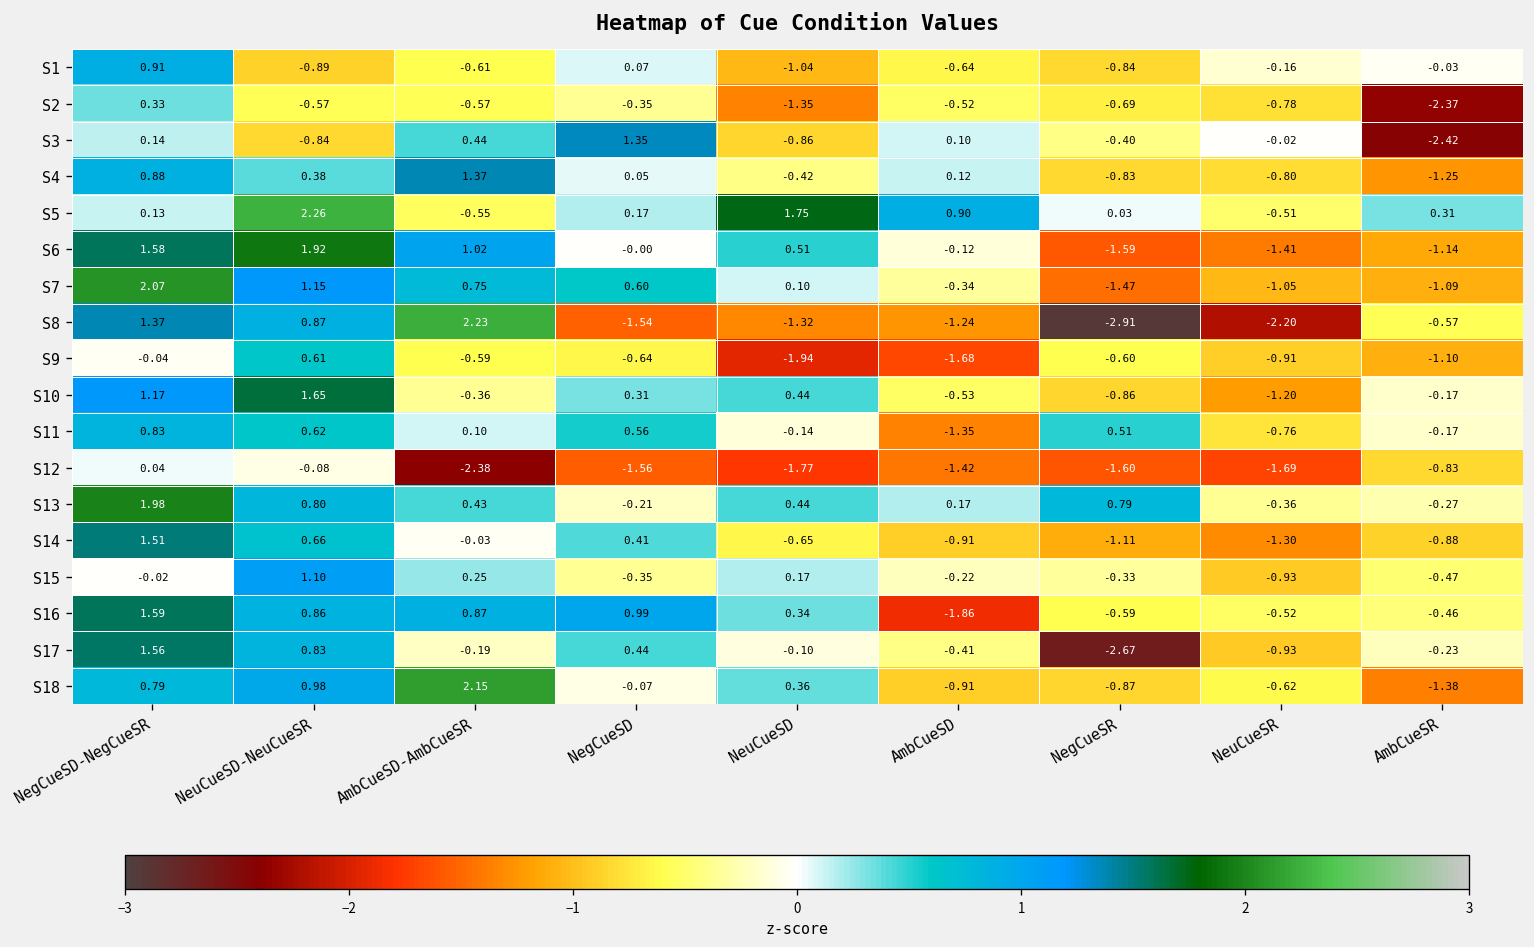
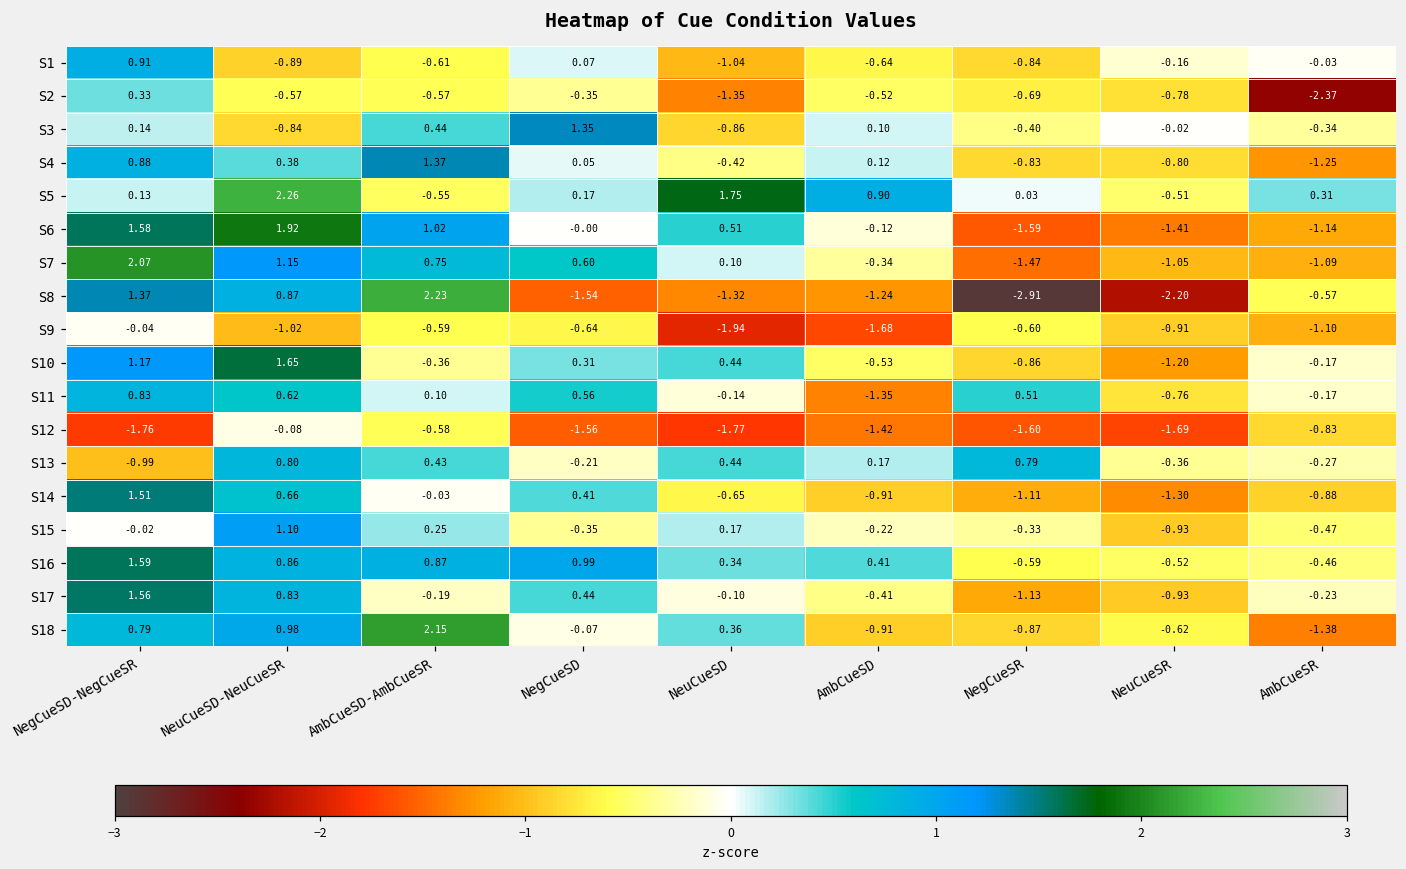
  {
    "S1": {
      "NegCueSD-NegCueSR": 0.91,
      "NeuCueSD-NeuCueSR": -0.89,
      "AmbCueSD-AmbCueSR": -0.61,
      "NegCueSD": 0.07,
      "NeuCueSD": -1.04,
      "AmbCueSD": -0.64,
      "NegCueSR": -0.84,
      "NeuCueSR": -0.16,
      "AmbCueSR": -0.03
    },
    "S2": {
      "NegCueSD-NegCueSR": 0.33,
      "NeuCueSD-NeuCueSR": -0.57,
      "AmbCueSD-AmbCueSR": -0.57,
      "NegCueSD": -0.35,
      "NeuCueSD": -1.35,
      "AmbCueSD": -0.52,
      "NegCueSR": -0.69,
      "NeuCueSR": -0.78,
      "AmbCueSR": -2.37
    },
    "S3": {
      "NegCueSD-NegCueSR": 0.14,
      "NeuCueSD-NeuCueSR": -0.84,
      "AmbCueSD-AmbCueSR": 0.44,
      "NegCueSD": 1.35,
      "NeuCueSD": -0.86,
      "AmbCueSD": 0.10,
      "NegCueSR": -0.40,
      "NeuCueSR": -0.02,
-     "AmbCueSR": -2.42
+     "AmbCueSR": -0.34
    },
    "S4": {
      "NegCueSD-NegCueSR": 0.88,
      "NeuCueSD-NeuCueSR": 0.38,
      "AmbCueSD-AmbCueSR": 1.37,
      "NegCueSD": 0.05,
      "NeuCueSD": -0.42,
      "AmbCueSD": 0.12,
      "NegCueSR": -0.83,
      "NeuCueSR": -0.80,
      "AmbCueSR": -1.25
    },
    "S5": {
      "NegCueSD-NegCueSR": 0.13,
      "NeuCueSD-NeuCueSR": 2.26,
      "AmbCueSD-AmbCueSR": -0.55,
      "NegCueSD": 0.17,
      "NeuCueSD": 1.75,
      "AmbCueSD": 0.90,
      "NegCueSR": 0.03,
      "NeuCueSR": -0.51,
      "AmbCueSR": 0.31
    },
    "S6": {
      "NegCueSD-NegCueSR": 1.58,
      "NeuCueSD-NeuCueSR": 1.92,
      "AmbCueSD-AmbCueSR": 1.02,
      "NegCueSD": -0.00,
      "NeuCueSD": 0.51,
      "AmbCueSD": -0.12,
      "NegCueSR": -1.59,
      "NeuCueSR": -1.41,
      "AmbCueSR": -1.14
    },
    "S7": {
      "NegCueSD-NegCueSR": 2.07,
      "NeuCueSD-NeuCueSR": 1.15,
      "AmbCueSD-AmbCueSR": 0.75,
      "NegCueSD": 0.60,
      "NeuCueSD": 0.10,
      "AmbCueSD": -0.34,
      "NegCueSR": -1.47,
      "NeuCueSR": -1.05,
      "AmbCueSR": -1.09
    },
    "S8": {
      "NegCueSD-NegCueSR": 1.37,
      "NeuCueSD-NeuCueSR": 0.87,
      "AmbCueSD-AmbCueSR": 2.23,
      "NegCueSD": -1.54,
      "NeuCueSD": -1.32,
      "AmbCueSD": -1.24,
      "NegCueSR": -2.91,
      "NeuCueSR": -2.20,
      "AmbCueSR": -0.57
    },
    "S9": {
      "NegCueSD-NegCueSR": -0.04,
-     "NeuCueSD-NeuCueSR": 0.61,
+     "NeuCueSD-NeuCueSR": -1.02,
      "AmbCueSD-AmbCueSR": -0.59,
      "NegCueSD": -0.64,
      "NeuCueSD": -1.94,
      "AmbCueSD": -1.68,
      "NegCueSR": -0.60,
      "NeuCueSR": -0.91,
      "AmbCueSR": -1.10
    },
    "S10": {
      "NegCueSD-NegCueSR": 1.17,
      "NeuCueSD-NeuCueSR": 1.65,
      "AmbCueSD-AmbCueSR": -0.36,
      "NegCueSD": 0.31,
      "NeuCueSD": 0.44,
      "AmbCueSD": -0.53,
      "NegCueSR": -0.86,
      "NeuCueSR": -1.20,
      "AmbCueSR": -0.17
    },
    "S11": {
      "NegCueSD-NegCueSR": 0.83,
      "NeuCueSD-NeuCueSR": 0.62,
      "AmbCueSD-AmbCueSR": 0.10,
      "NegCueSD": 0.56,
      "NeuCueSD": -0.14,
      "AmbCueSD": -1.35,
      "NegCueSR": 0.51,
      "NeuCueSR": -0.76,
      "AmbCueSR": -0.17
    },
    "S12": {
-     "NegCueSD-NegCueSR": 0.04,
+     "NegCueSD-NegCueSR": -1.76,
      "NeuCueSD-NeuCueSR": -0.08,
-     "AmbCueSD-AmbCueSR": -2.38,
+     "AmbCueSD-AmbCueSR": -0.58,
      "NegCueSD": -1.56,
      "NeuCueSD": -1.77,
      "AmbCueSD": -1.42,
      "NegCueSR": -1.60,
      "NeuCueSR": -1.69,
      "AmbCueSR": -0.83
    },
    "S13": {
-     "NegCueSD-NegCueSR": 1.98,
+     "NegCueSD-NegCueSR": -0.99,
      "NeuCueSD-NeuCueSR": 0.80,
      "AmbCueSD-AmbCueSR": 0.43,
      "NegCueSD": -0.21,
      "NeuCueSD": 0.44,
      "AmbCueSD": 0.17,
      "NegCueSR": 0.79,
      "NeuCueSR": -0.36,
      "AmbCueSR": -0.27
    },
    "S14": {
      "NegCueSD-NegCueSR": 1.51,
      "NeuCueSD-NeuCueSR": 0.66,
      "AmbCueSD-AmbCueSR": -0.03,
      "NegCueSD": 0.41,
      "NeuCueSD": -0.65,
      "AmbCueSD": -0.91,
      "NegCueSR": -1.11,
      "NeuCueSR": -1.30,
      "AmbCueSR": -0.88
    },
    "S15": {
      "NegCueSD-NegCueSR": -0.02,
      "NeuCueSD-NeuCueSR": 1.10,
      "AmbCueSD-AmbCueSR": 0.25,
      "NegCueSD": -0.35,
      "NeuCueSD": 0.17,
      "AmbCueSD": -0.22,
      "NegCueSR": -0.33,
      "NeuCueSR": -0.93,
      "AmbCueSR": -0.47
    },
    "S16": {
      "NegCueSD-NegCueSR": 1.59,
      "NeuCueSD-NeuCueSR": 0.86,
      "AmbCueSD-AmbCueSR": 0.87,
      "NegCueSD": 0.99,
      "NeuCueSD": 0.34,
-     "AmbCueSD": -1.86,
+     "AmbCueSD": 0.41,
      "NegCueSR": -0.59,
      "NeuCueSR": -0.52,
      "AmbCueSR": -0.46
    },
    "S17": {
      "NegCueSD-NegCueSR": 1.56,
      "NeuCueSD-NeuCueSR": 0.83,
      "AmbCueSD-AmbCueSR": -0.19,
      "NegCueSD": 0.44,
      "NeuCueSD": -0.10,
      "AmbCueSD": -0.41,
-     "NegCueSR": -2.67,
+     "NegCueSR": -1.13,
      "NeuCueSR": -0.93,
      "AmbCueSR": -0.23
    },
    "S18": {
      "NegCueSD-NegCueSR": 0.79,
      "NeuCueSD-NeuCueSR": 0.98,
      "AmbCueSD-AmbCueSR": 2.15,
      "NegCueSD": -0.07,
      "NeuCueSD": 0.36,
      "AmbCueSD": -0.91,
      "NegCueSR": -0.87,
      "NeuCueSR": -0.62,
      "AmbCueSR": -1.38
    }
  }
